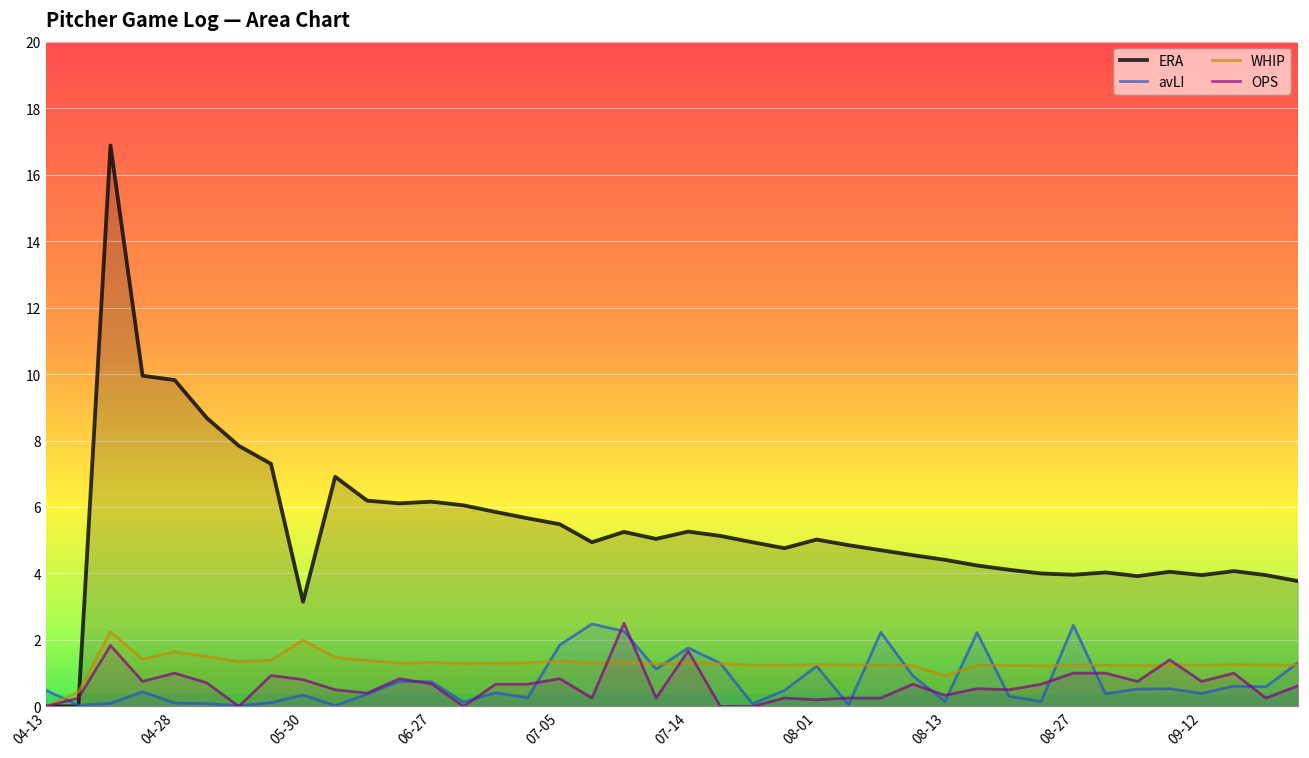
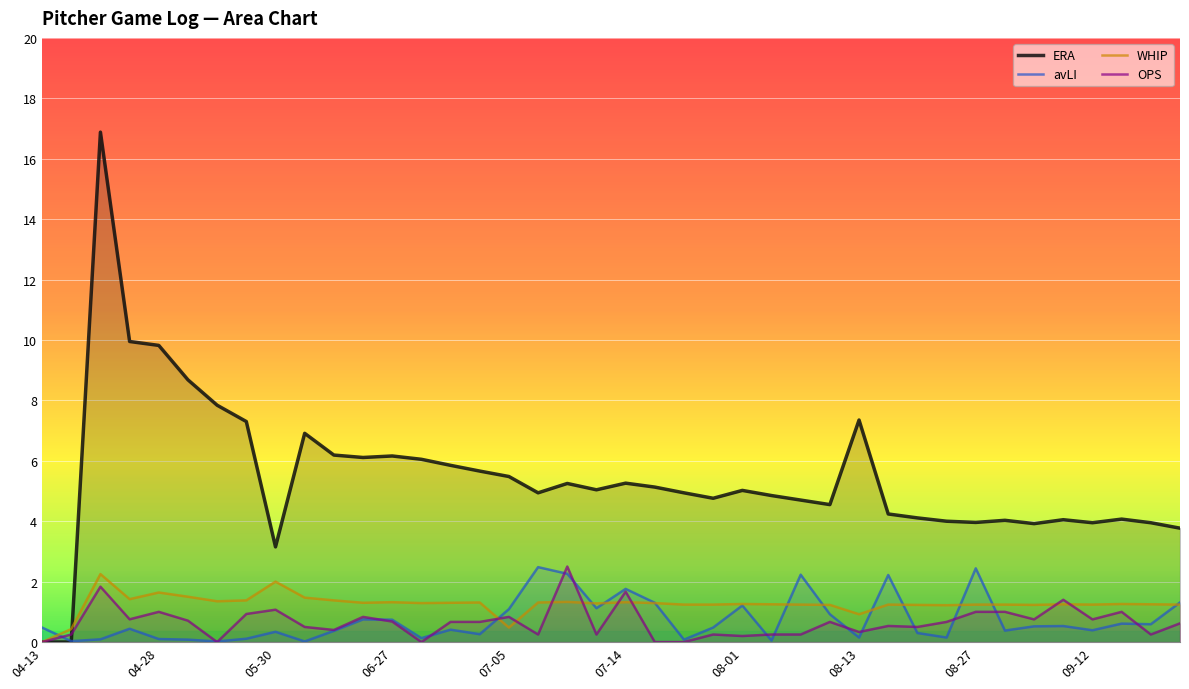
  {
    "ERA": {
      "04-28": 9.8,
      "05-30": 3.2,
      "06-27": 6.2,
      "07-05": 5.5,
      "07-14": 5.3,
      "08-01": 5.0,
-     "08-13": 4.4,
+     "08-13": 7.4,
      "08-27": 4.0,
      "09-12": 4.0
    },
    "avLI": {
      "04-13": 0.5,
-     "07-05": 1.9,
+     "07-05": 1.1,
      "07-14": 1.8,
      "08-27": 2.4,
      "09-12": 0.4
    },
    "WHIP": {
      "04-28": 1.6,
      "05-30": 2.0,
      "06-27": 1.3,
-     "07-05": 1.4,
+     "07-05": 0.5,
      "07-14": 1.3,
      "08-13": 0.9,
      "08-27": 1.2,
      "09-12": 1.2
    },
    "OPS": {
      "04-28": 1.0,
-     "05-30": 0.8,
+     "05-30": 1.1,
      "07-05": 0.8,
      "07-14": 1.7,
      "08-27": 1.0,
      "09-12": 0.8
    }
  }
